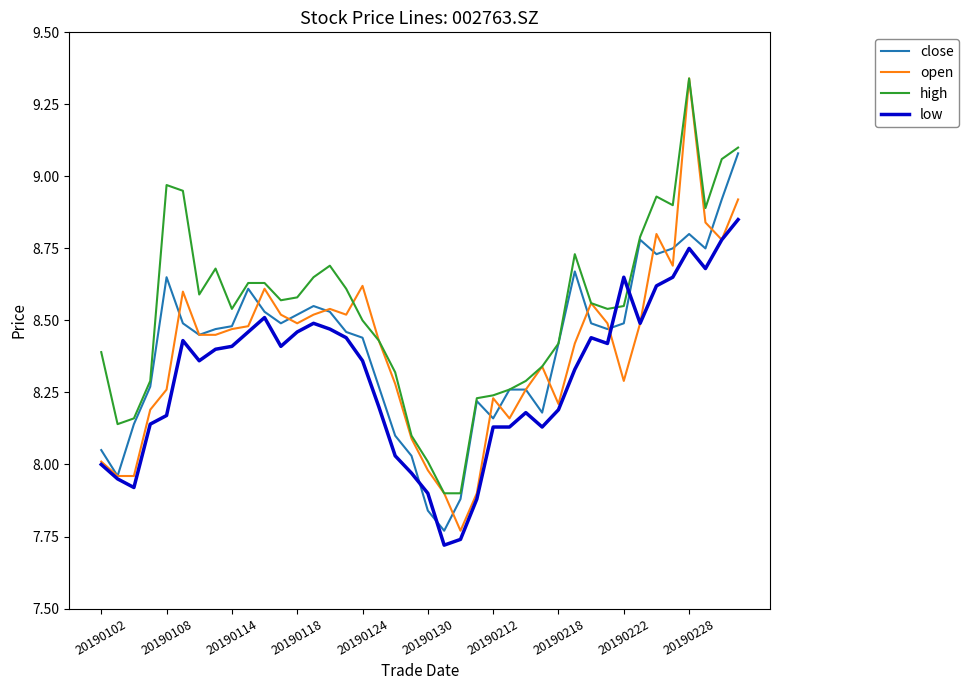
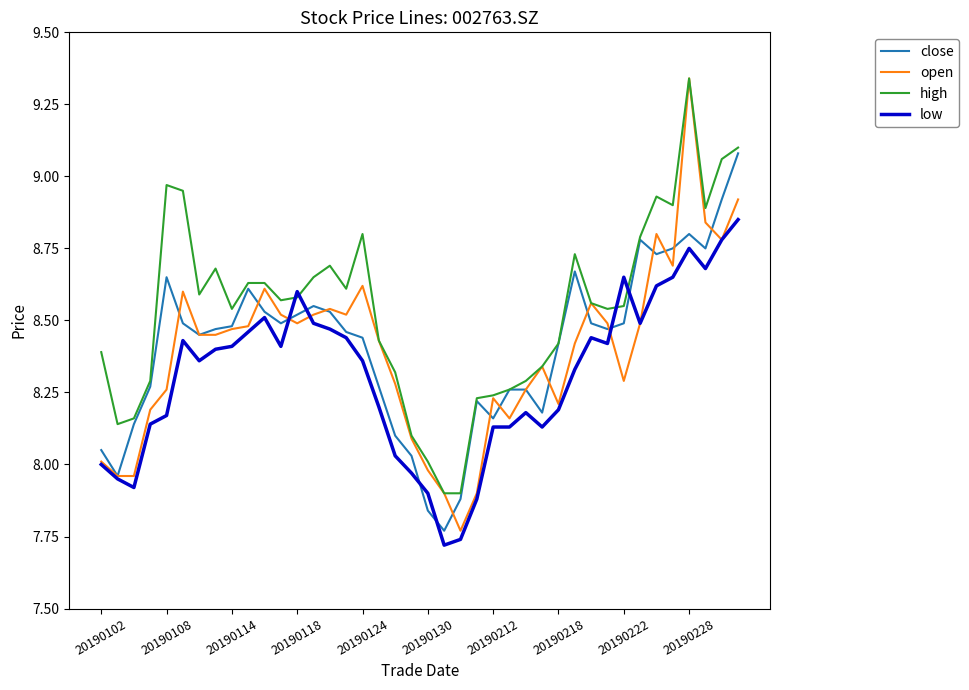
  {
    "close": {
      "20190102": 8.05,
      "20190108": 8.65,
      "20190114": 8.48,
      "20190118": 8.52,
      "20190124": 8.44,
      "20190130": 7.84,
      "20190212": 8.16,
      "20190222": 8.49,
      "20190228": 8.80
    },
    "open": {
      "20190102": 8.01,
      "20190108": 8.26,
      "20190114": 8.47,
      "20190118": 8.49,
      "20190124": 8.62,
      "20190130": 7.98,
      "20190212": 8.23,
      "20190218": 8.21,
      "20190222": 8.29
    },
    "high": {
      "20190102": 8.39,
      "20190108": 8.97,
      "20190114": 8.54,
      "20190118": 8.58,
-     "20190124": 8.5,
+     "20190124": 8.8,
      "20190130": 8.01,
      "20190212": 8.24,
      "20190222": 8.55
    },
    "low": {
      "20190102": 8.00,
      "20190108": 8.17,
      "20190114": 8.41,
-     "20190118": 8.46,
+     "20190118": 8.60,
      "20190124": 8.36,
      "20190130": 7.90,
      "20190212": 8.13,
      "20190218": 8.19,
      "20190222": 8.65,
      "20190228": 8.75
    }
  }
